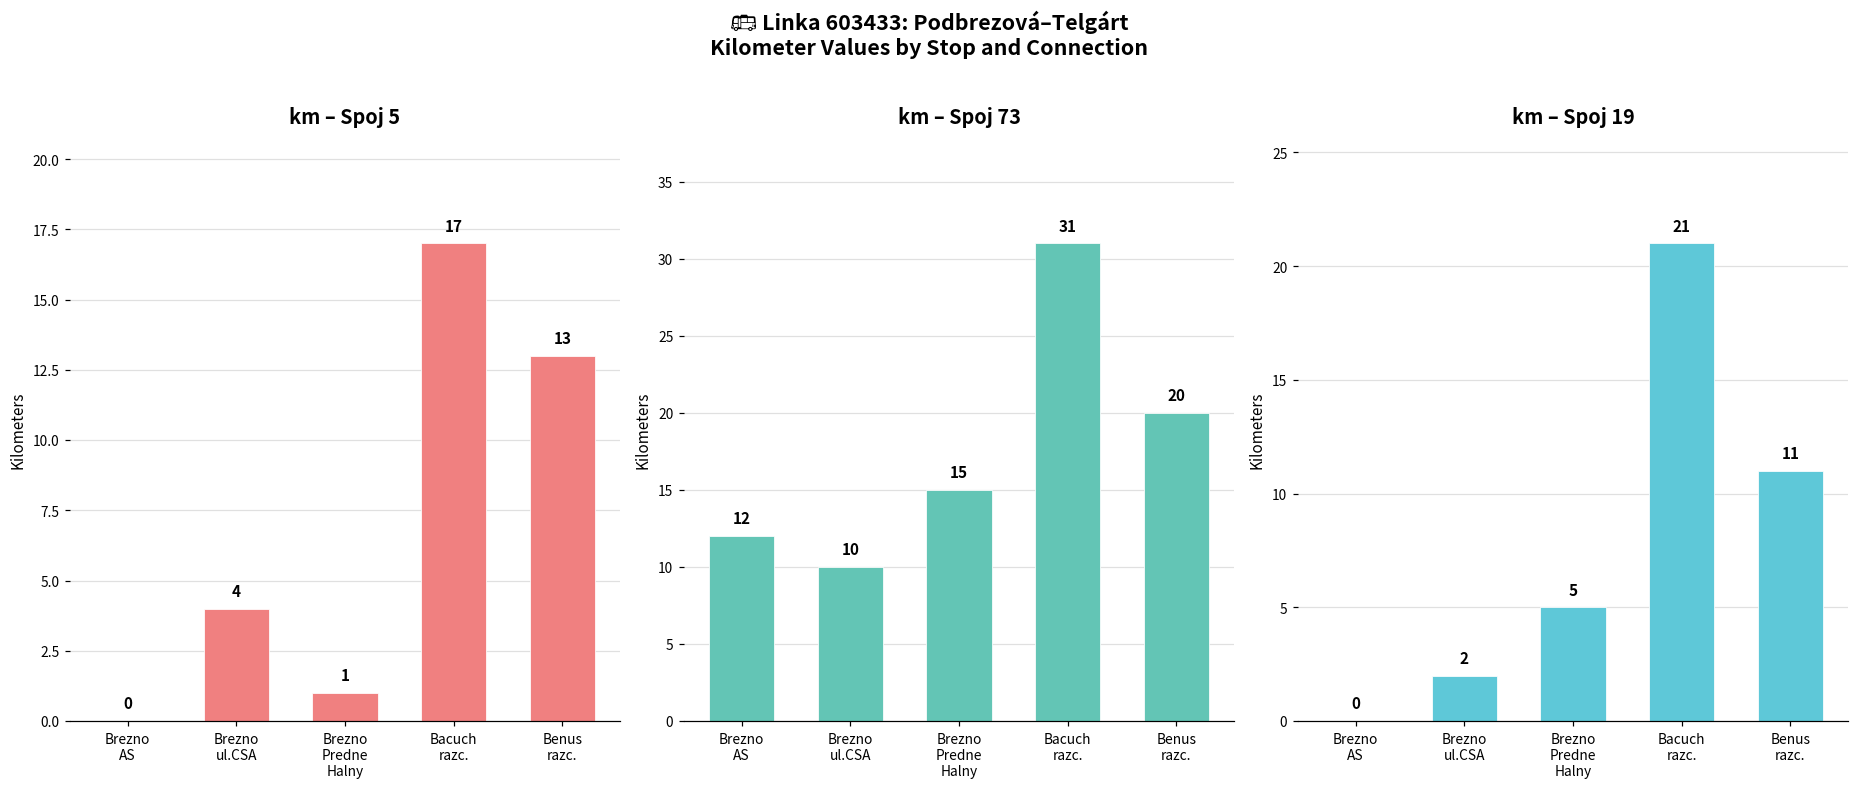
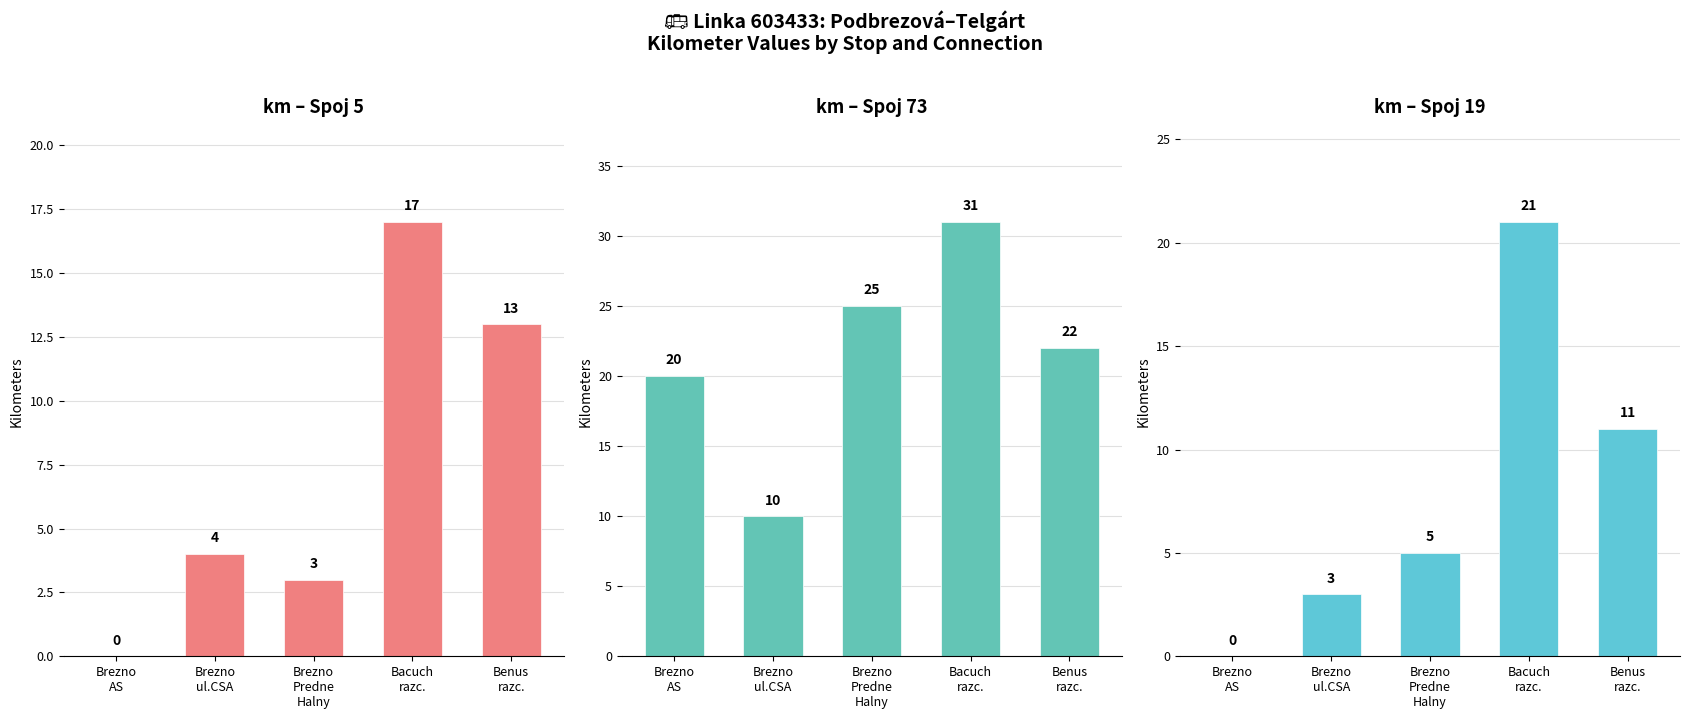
  {
    "km – Spoj 5": {
      "Brezno AS": 0,
      "Brezno ul.CSA": 4,
-     "Brezno Predne Halny": 1,
+     "Brezno Predne Halny": 3,
      "Bacuch razc.": 17,
      "Benus razc.": 13
    },
    "km – Spoj 73": {
-     "Brezno AS": 12,
+     "Brezno AS": 20,
      "Brezno ul.CSA": 10,
-     "Brezno Predne Halny": 15,
+     "Brezno Predne Halny": 25,
      "Bacuch razc.": 31,
-     "Benus razc.": 20
+     "Benus razc.": 22
    },
    "km – Spoj 19": {
      "Brezno AS": 0,
-     "Brezno ul.CSA": 2,
+     "Brezno ul.CSA": 3,
      "Brezno Predne Halny": 5,
      "Bacuch razc.": 21,
      "Benus razc.": 11
    }
  }
